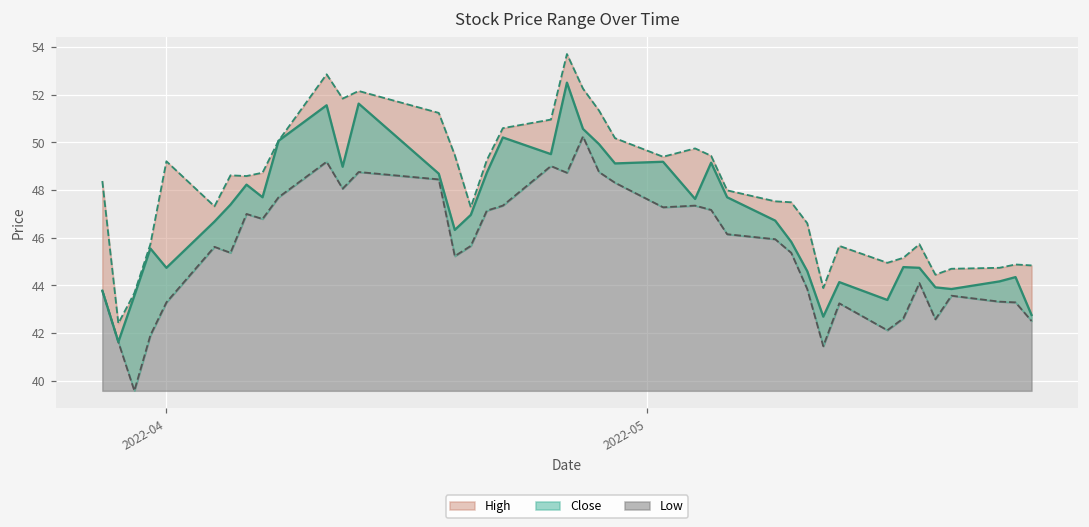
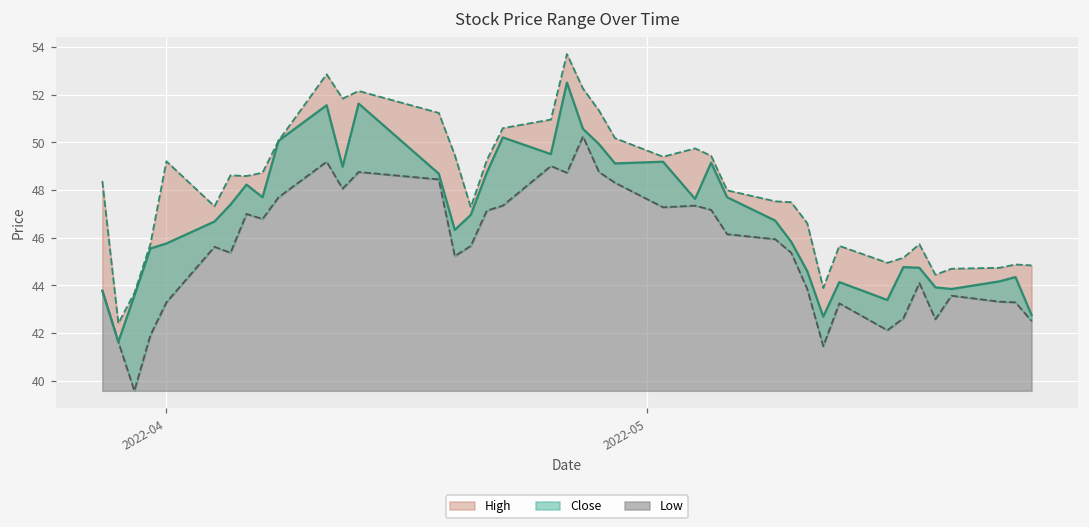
  {
    "High": {
      "2022-04": 49.2
    },
    "Close": {
-     "2022-04": 44.7
+     "2022-04": 45.8
    },
    "Low": {
      "2022-04": 43.3
    }
  }
